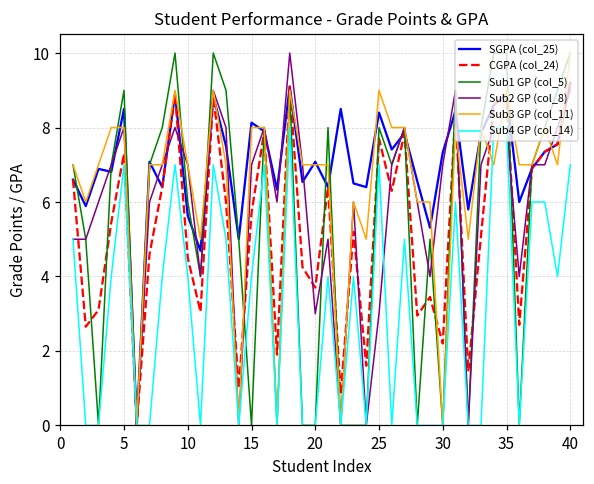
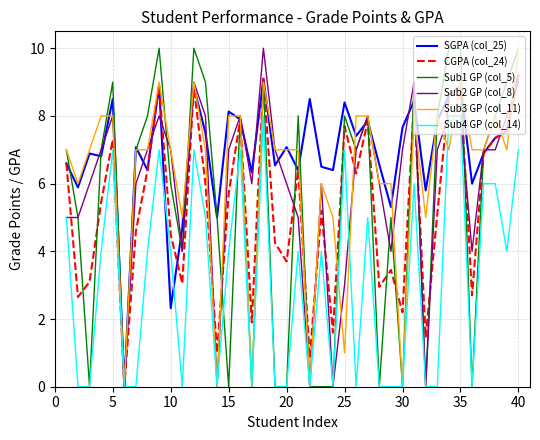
  {
    "SGPA (col_25)": {
      "5": 8.5,
-     "10": 5.6,
+     "10": 2.3,
      "15": 8.1,
      "20": 7.1,
      "25": 8.4,
-     "30": 7.3
+     "30": 7.7
    },
    "CGPA (col_24)": {
      "5": 7.3,
      "10": 4.5,
      "15": 5.7,
      "20": 3.7,
      "25": 7.7,
      "30": 2.2
    },
    "Sub1 GP (col_5)": {
      "5": 9.0,
      "10": 6.0,
      "15": 0.0,
      "25": 8.0
    },
    "Sub2 GP (col_8)": {
      "15": 7,
-     "20": 3,
+     "20": 6,
      "25": 3,
      "30": 7
    },
    "Sub3 GP (col_11)": {
      "15": 8,
      "20": 7,
-     "25": 9
+     "25": 1
    },
    "Sub4 GP (col_14)": {
      "5": 7.0,
      "10": 4.0,
      "15": 4.0,
      "25": 7.0,
      "40": 7.0
    }
  }
